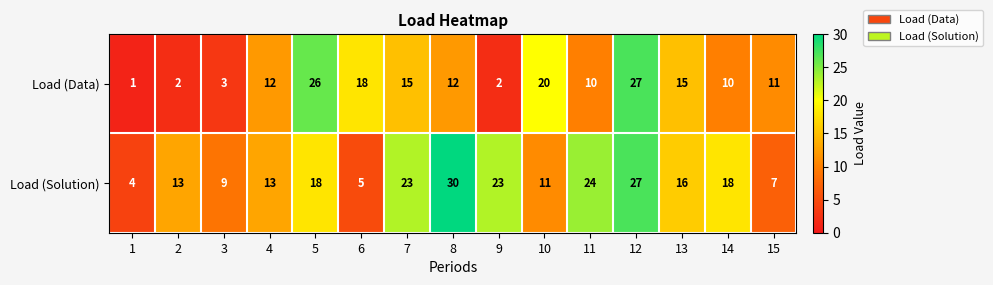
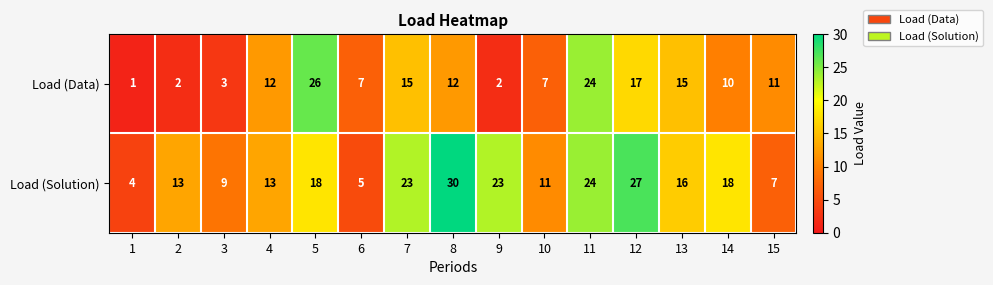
  {
    "Load (Data)": {
      "1": 1,
      "2": 2,
      "3": 3,
      "4": 12,
      "5": 26,
-     "6": 18,
+     "6": 7,
      "7": 15,
      "8": 12,
      "9": 2,
-     "10": 20,
-     "11": 10,
-     "12": 27,
+     "10": 7,
+     "11": 24,
+     "12": 17,
      "13": 15,
      "14": 10,
      "15": 11
    },
    "Load (Solution)": {
      "1": 4,
      "2": 13,
      "3": 9,
      "4": 13,
      "5": 18,
      "6": 5,
      "7": 23,
      "8": 30,
      "9": 23,
      "10": 11,
      "11": 24,
      "12": 27,
      "13": 16,
      "14": 18,
      "15": 7
    }
  }
